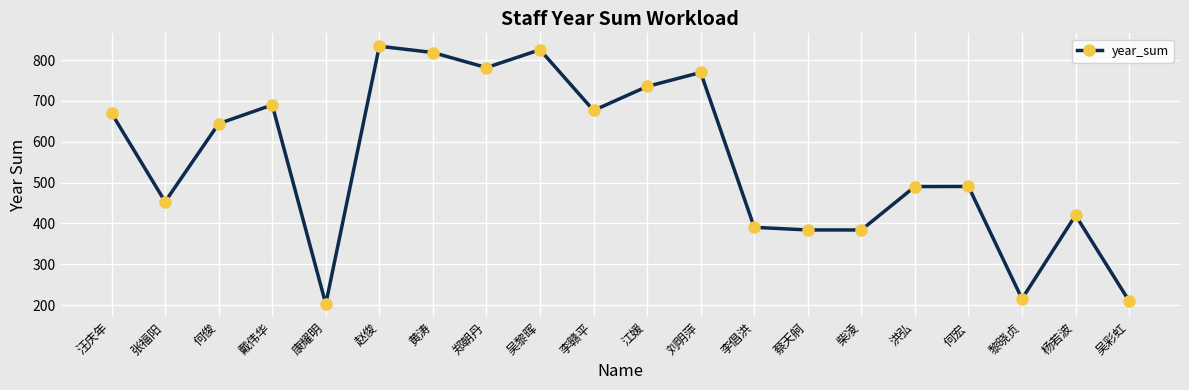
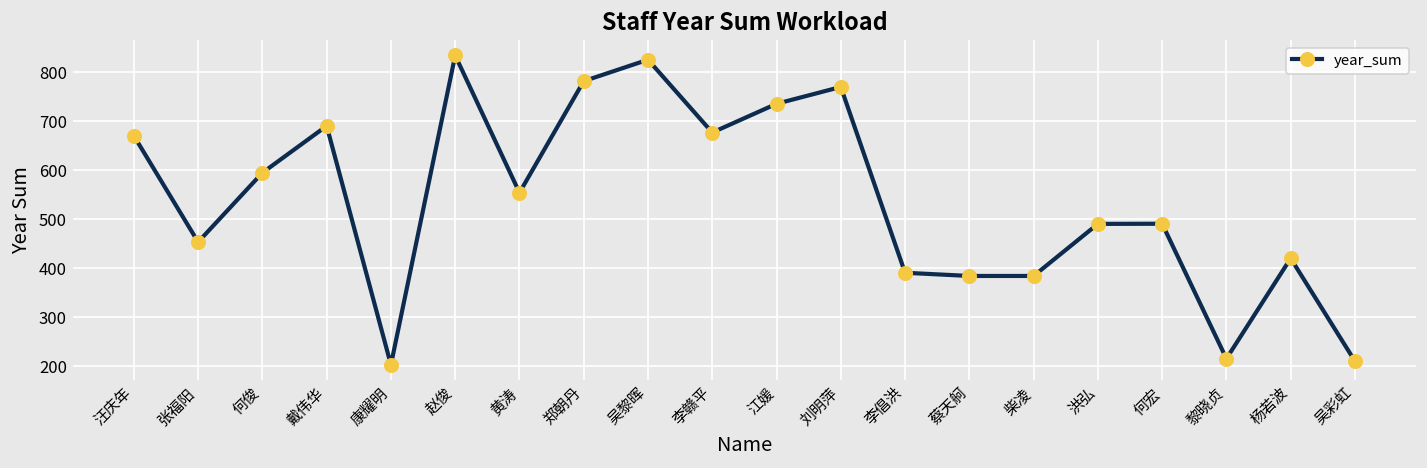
  {
    "汪庆年": 670,
    "张福阳": 450,
-   "何俊": 640,
+   "何俊": 590,
    "戴伟华": 690,
    "康耀明": 200,
    "赵俊": 830,
-   "黄涛": 820,
+   "黄涛": 550,
    "郑朝丹": 780,
    "吴黎晖": 830,
    "李赣平": 680,
    "江媛": 740,
    "刘明萍": 770,
    "李倡洪": 390,
    "蔡天舸": 380,
    "柴凌": 380,
    "洪弘": 490,
    "何宏": 490,
    "黎晓贞": 220,
    "杨若波": 420,
    "吴彩虹": 210
  }
